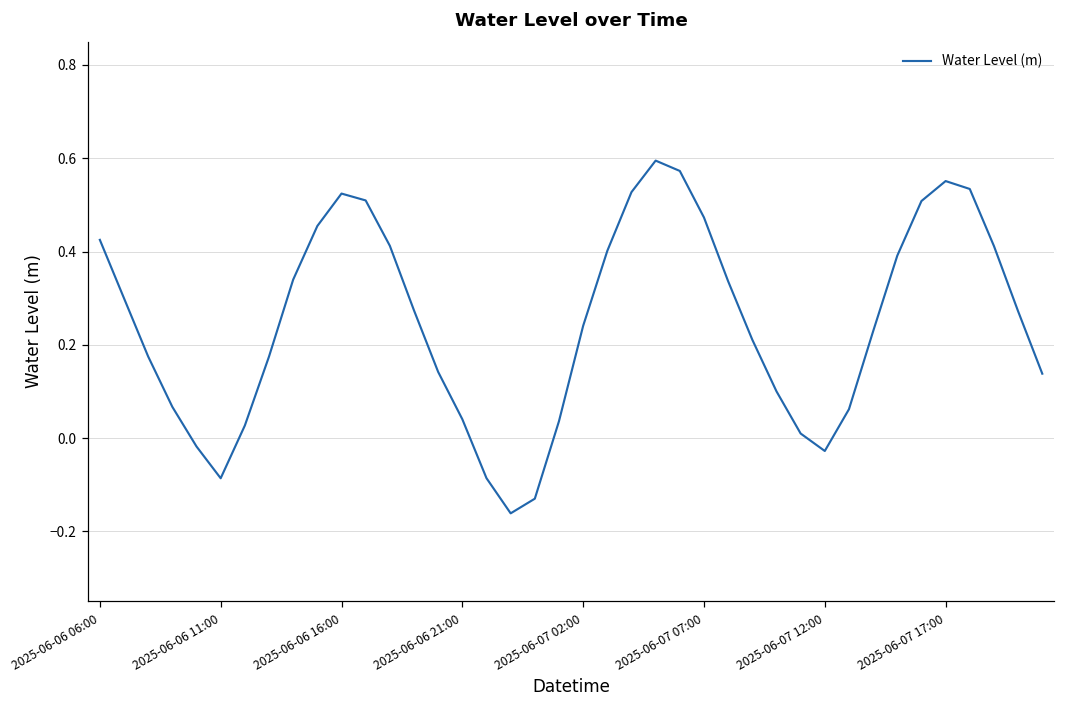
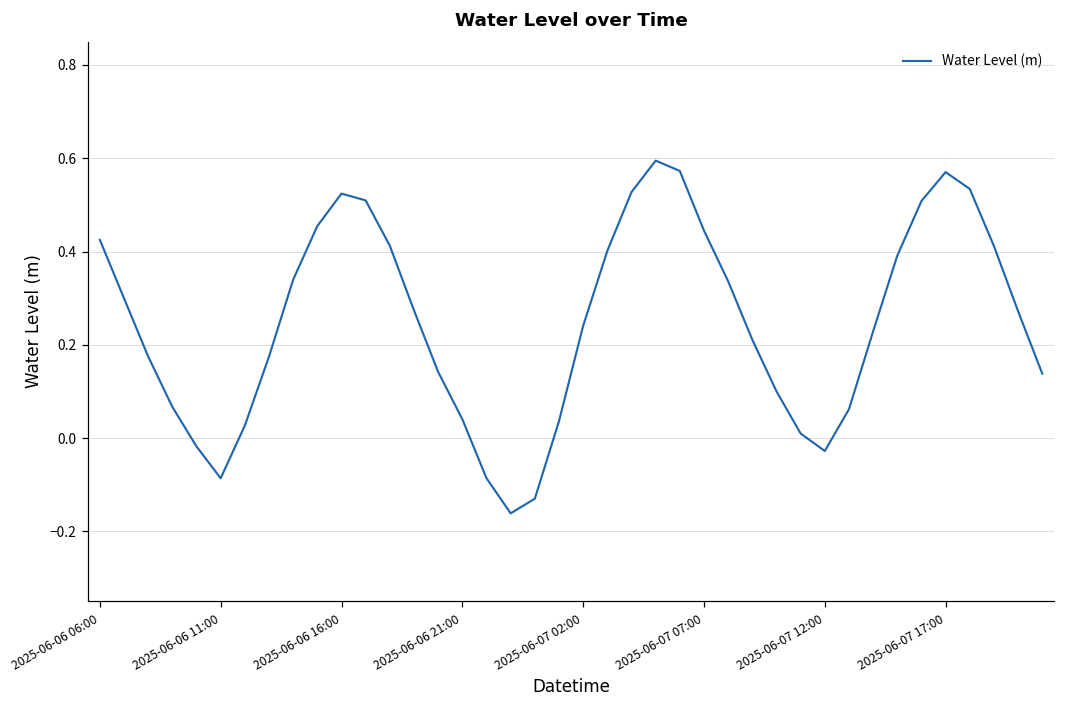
  {
    "2025-06-06 06:00": 0.43,
    "2025-06-06 11:00": -0.09,
    "2025-06-06 16:00": 0.52,
    "2025-06-06 21:00": 0.04,
    "2025-06-07 02:00": 0.24,
-   "2025-06-07 07:00": 0.47,
+   "2025-06-07 07:00": 0.44,
    "2025-06-07 12:00": -0.03,
-   "2025-06-07 17:00": 0.55
+   "2025-06-07 17:00": 0.57
  }
